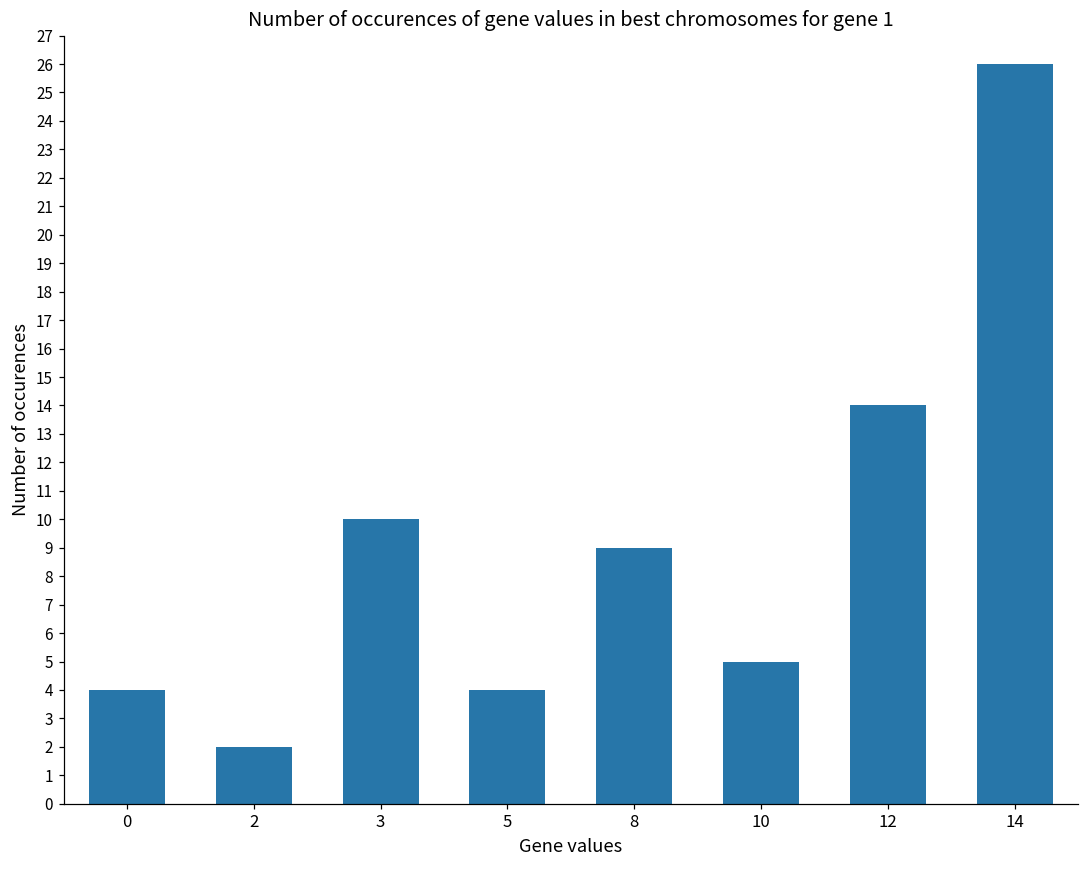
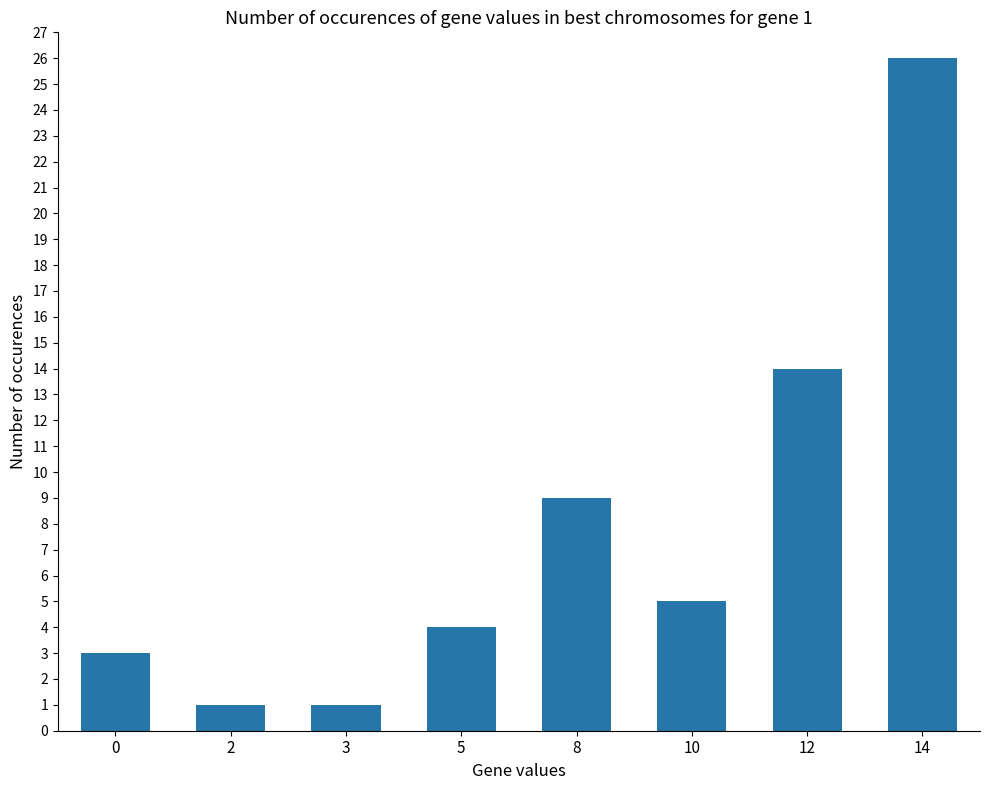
  {
-   "0": 4,
-   "2": 2,
-   "3": 10,
+   "0": 3,
+   "2": 1,
+   "3": 1,
    "5": 4,
    "8": 9,
    "10": 5,
    "12": 14,
    "14": 26
  }
